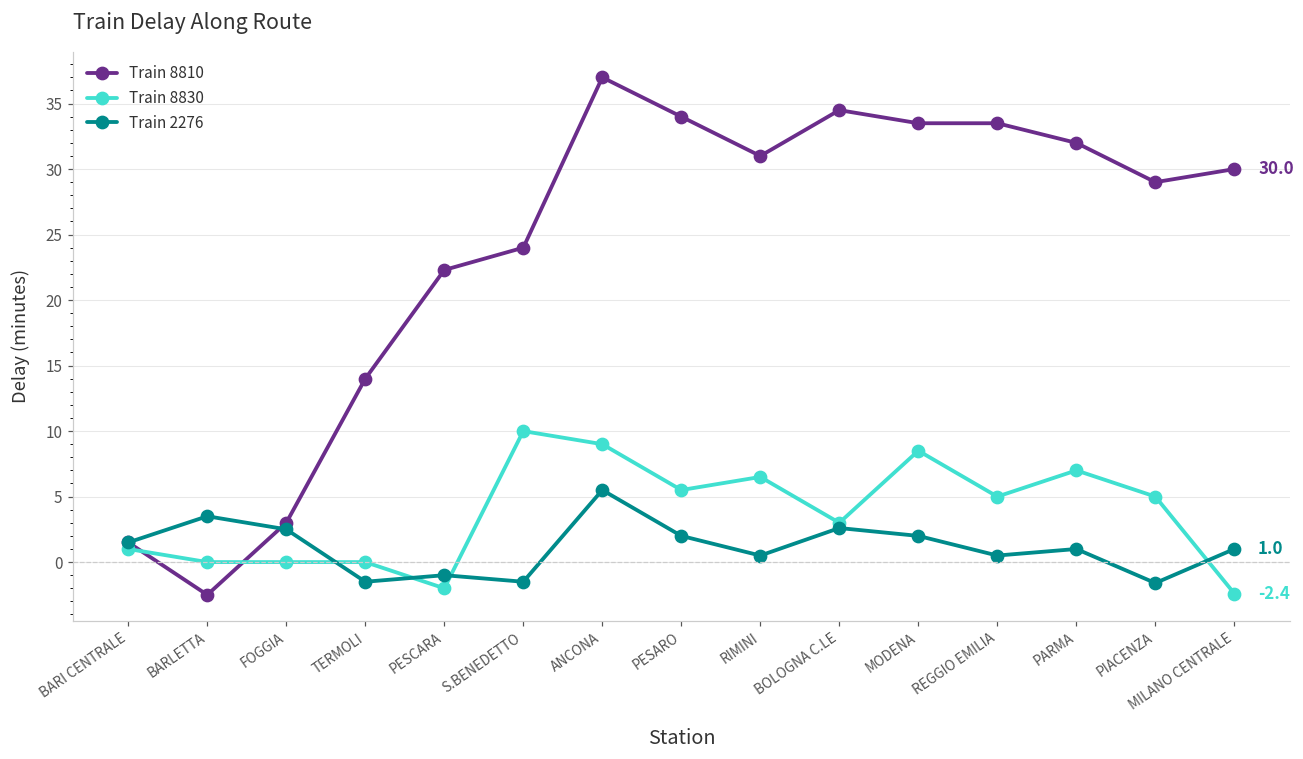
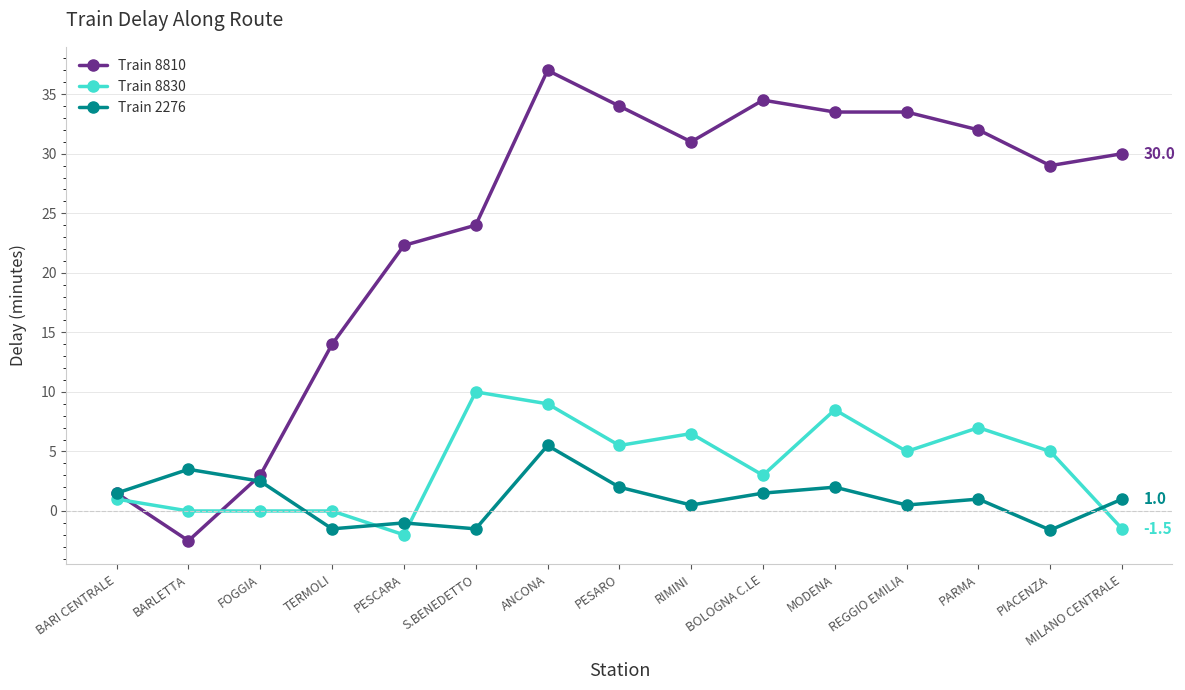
  {
    "Train 8810": {
      "MILANO CENTRALE": 30.0
    },
    "Train 8830": {
-     "MILANO CENTRALE": -2.4
+     "MILANO CENTRALE": -1.5
    },
    "Train 2276": {
      "BARLETTA": 3.5,
      "FOGGIA": 2.5,
      "TERMOLI": -1.5,
      "PESCARA": -1.0,
      "S.BENEDETTO": -1.5,
      "ANCONA": 5.5,
      "PESARO": 2.0,
      "RIMINI": 0.5,
-     "BOLOGNA C.LE": 2.6,
+     "BOLOGNA C.LE": 1.5,
      "MODENA": 2.0,
      "REGGIO EMILIA": 0.5,
      "PARMA": 1.0,
      "PIACENZA": -1.6
    }
  }
